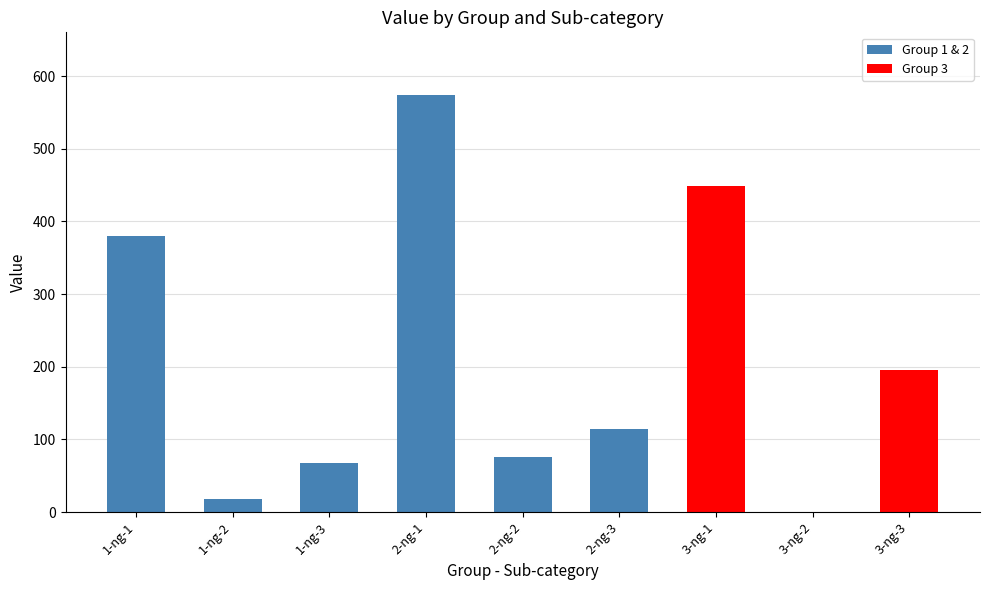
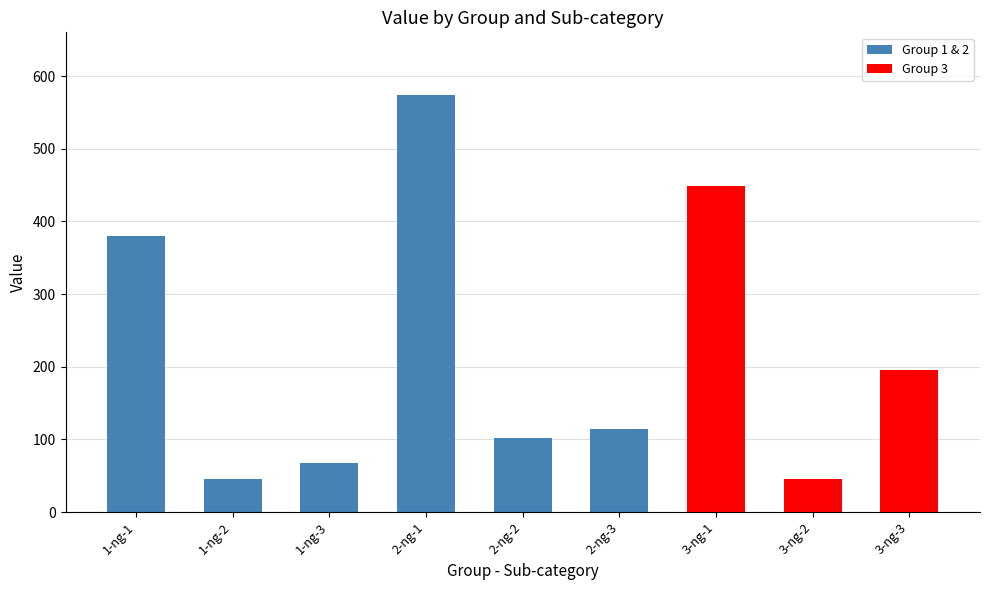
  {
    "1-ng-1": 380,
-   "1-ng-2": 20,
+   "1-ng-2": 50,
    "1-ng-3": 70,
    "2-ng-1": 570,
-   "2-ng-2": 80,
+   "2-ng-2": 100,
    "2-ng-3": 110,
    "3-ng-1": 450,
-   "3-ng-2": 0,
+   "3-ng-2": 50,
    "3-ng-3": 200
  }
